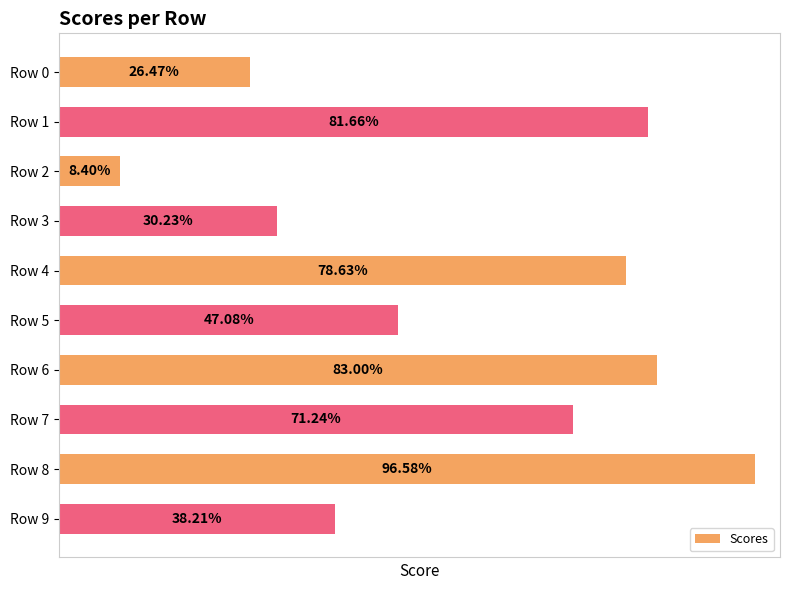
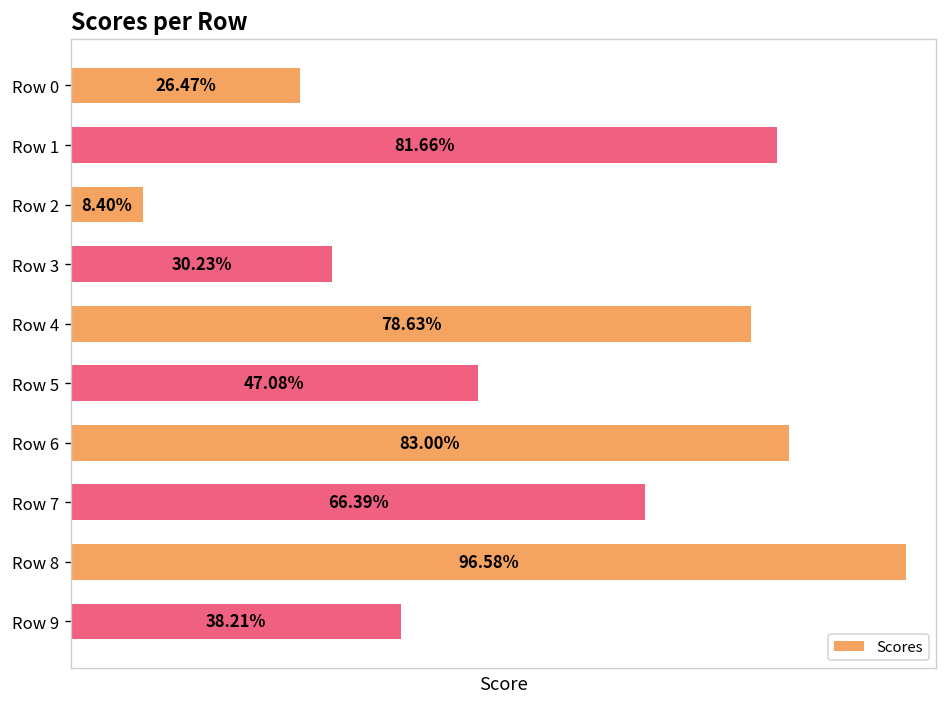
  {
    "Row 0": "26.47%",
    "Row 1": "81.66%",
    "Row 2": "8.40%",
    "Row 3": "30.23%",
    "Row 4": "78.63%",
    "Row 5": "47.08%",
    "Row 6": "83.00%",
-   "Row 7": "71.24%",
+   "Row 7": "66.39%",
    "Row 8": "96.58%",
    "Row 9": "38.21%"
  }
